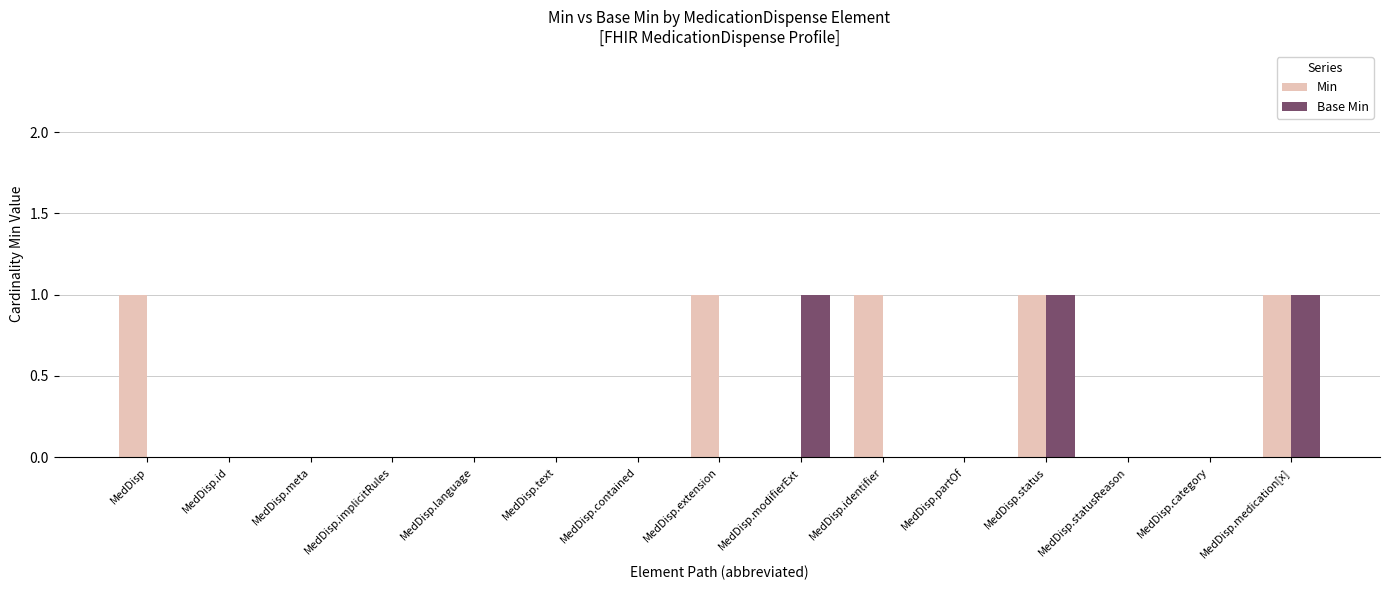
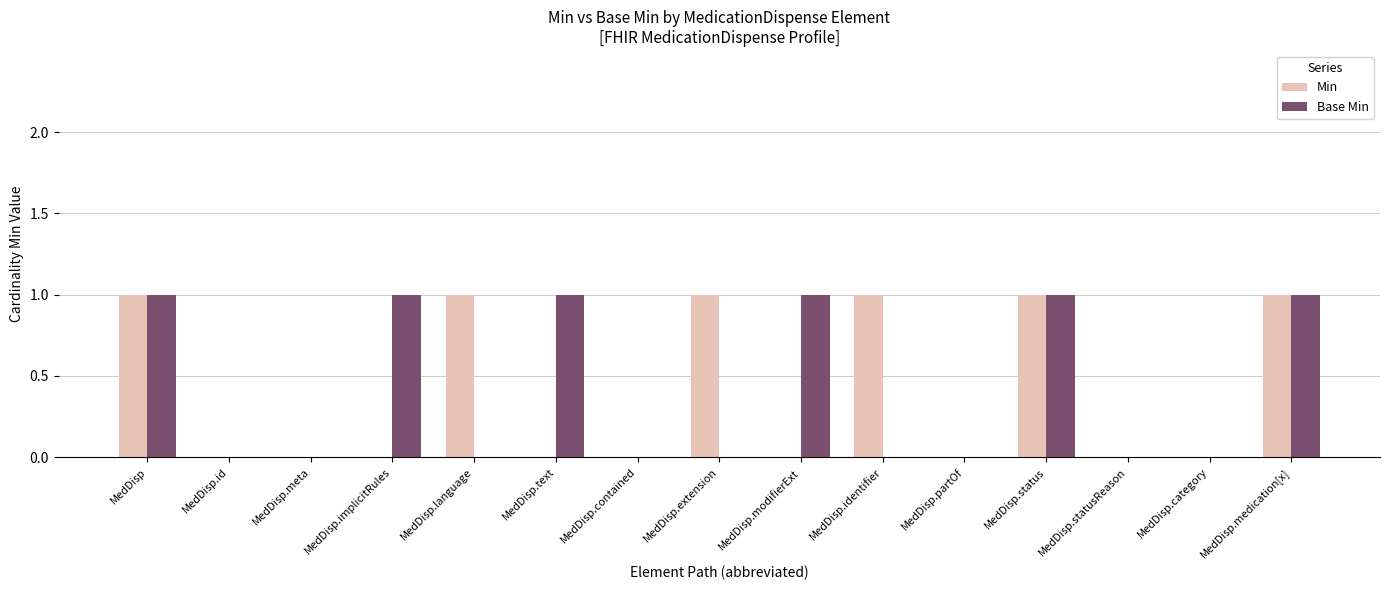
  {
    "Min": {
      "MedDisp": 1,
      "MedDisp.id": 0,
      "MedDisp.meta": 0,
      "MedDisp.implicitRules": 0,
-     "MedDisp.language": 0,
+     "MedDisp.language": 1,
      "MedDisp.text": 0,
      "MedDisp.contained": 0,
      "MedDisp.extension": 1,
      "MedDisp.modifierExt": 0,
      "MedDisp.identifier": 1,
      "MedDisp.partOf": 0,
      "MedDisp.status": 1,
      "MedDisp.statusReason": 0,
      "MedDisp.category": 0,
      "MedDisp.medication[x]": 1
    },
    "Base Min": {
-     "MedDisp": 0,
+     "MedDisp": 1,
      "MedDisp.id": 0,
      "MedDisp.meta": 0,
-     "MedDisp.implicitRules": 0,
+     "MedDisp.implicitRules": 1,
      "MedDisp.language": 0,
-     "MedDisp.text": 0,
+     "MedDisp.text": 1,
      "MedDisp.contained": 0,
      "MedDisp.extension": 0,
      "MedDisp.modifierExt": 1,
      "MedDisp.identifier": 0,
      "MedDisp.partOf": 0,
      "MedDisp.status": 1,
      "MedDisp.statusReason": 0,
      "MedDisp.category": 0,
      "MedDisp.medication[x]": 1
    }
  }
